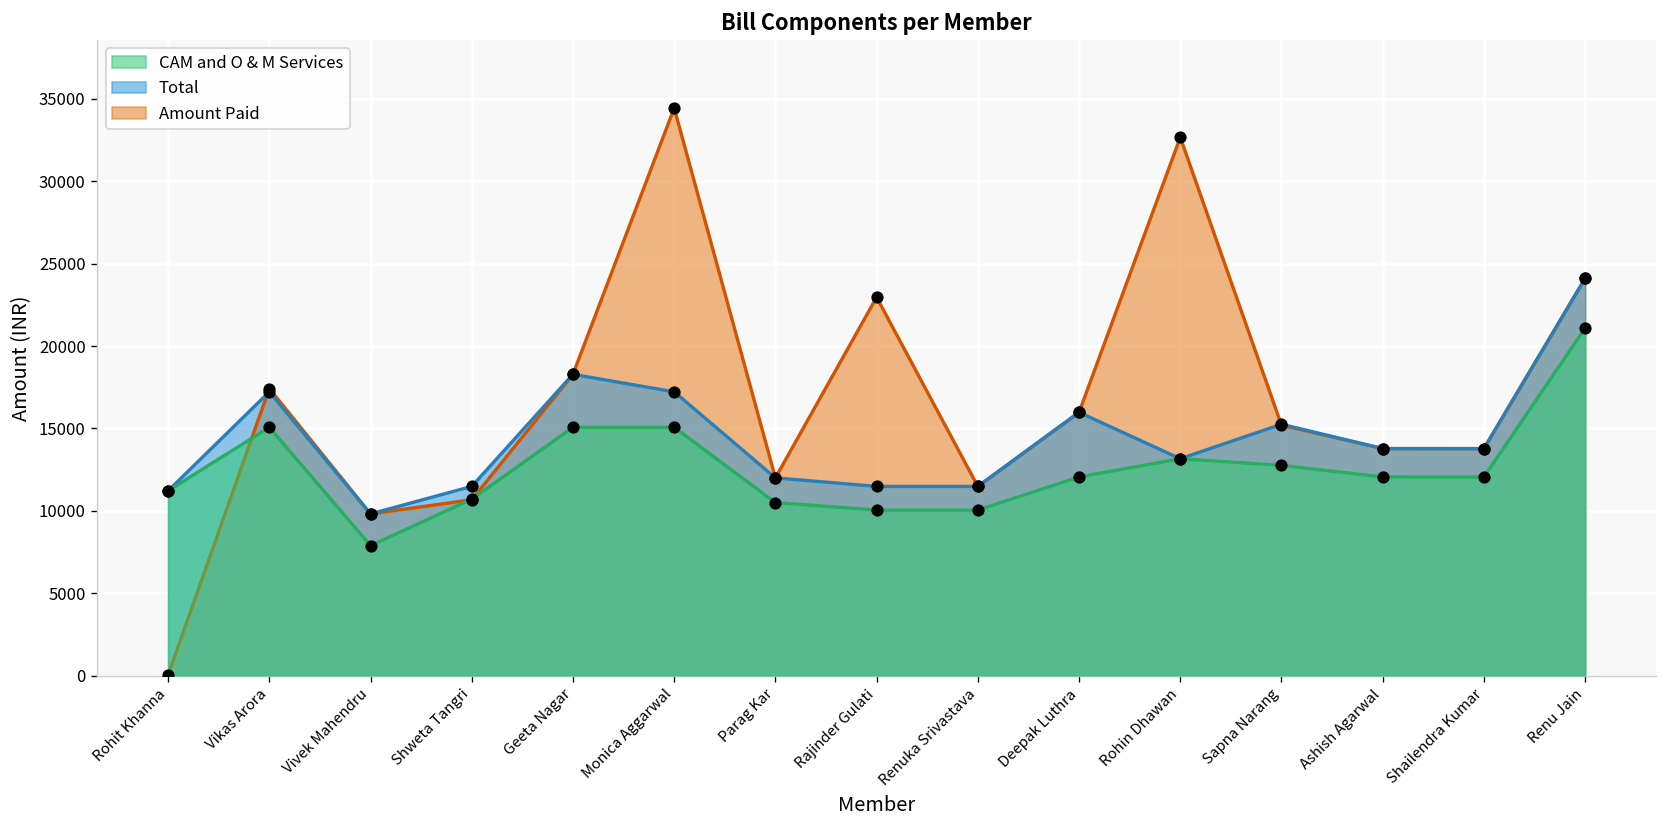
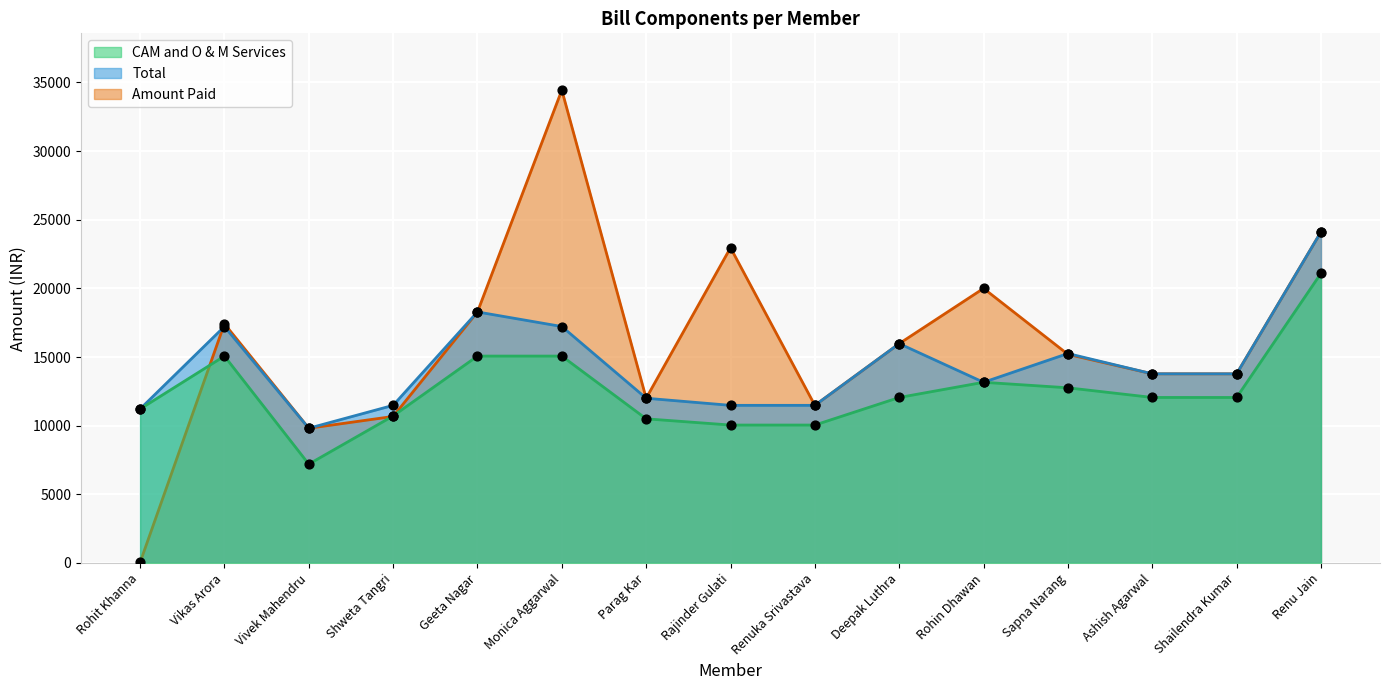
  {
    "CAM and O & M Services": {
      "Vikas Arora": 15100,
-     "Vivek Mahendru": 7900,
+     "Vivek Mahendru": 7200,
      "Geeta Nagar": 15100,
      "Monica Aggarwal": 15100,
      "Parag Kar": 10500,
      "Rajinder Gulati": 10000,
      "Renuka Srivastava": 10000,
      "Deepak Luthra": 12100,
      "Sapna Narang": 12800,
      "Ashish Agarwal": 12100,
      "Shailendra Kumar": 12100,
      "Renu Jain": 21100
    },
    "Amount Paid": {
      "Rohit Khanna": 0,
      "Vikas Arora": 17400,
      "Monica Aggarwal": 34400,
      "Rajinder Gulati": 23000,
-     "Rohin Dhawan": 32700
+     "Rohin Dhawan": 20000
    },
    "Total": {
      "Vikas Arora": 17200,
      "Shweta Tangri": 11500,
      "Monica Aggarwal": 17200,
      "Rajinder Gulati": 11500
    }
  }
